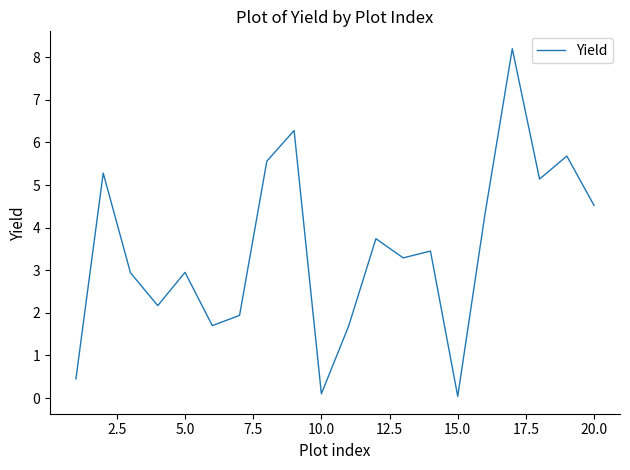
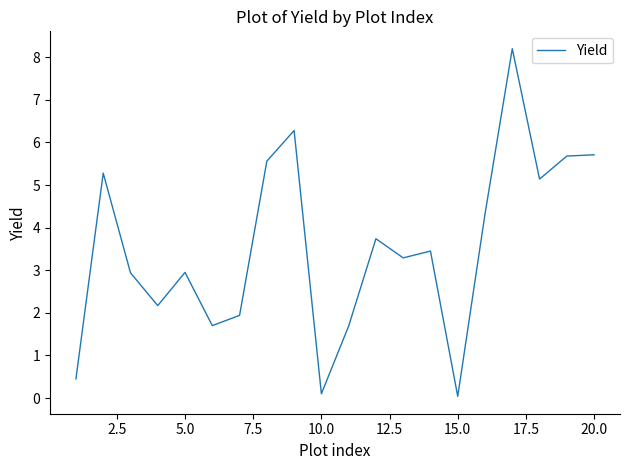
  {
    "5.0": 3.0,
    "10.0": 0.1,
    "15.0": 0.0,
-   "20.0": 4.5
+   "20.0": 5.7
  }
